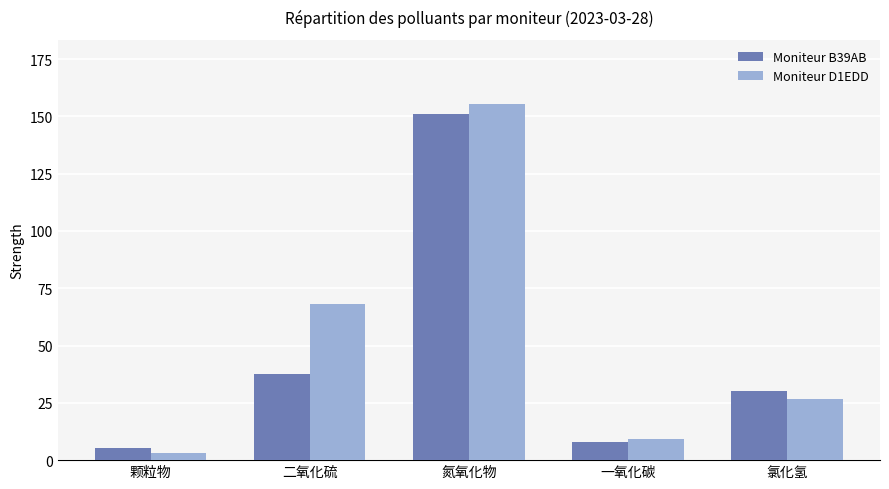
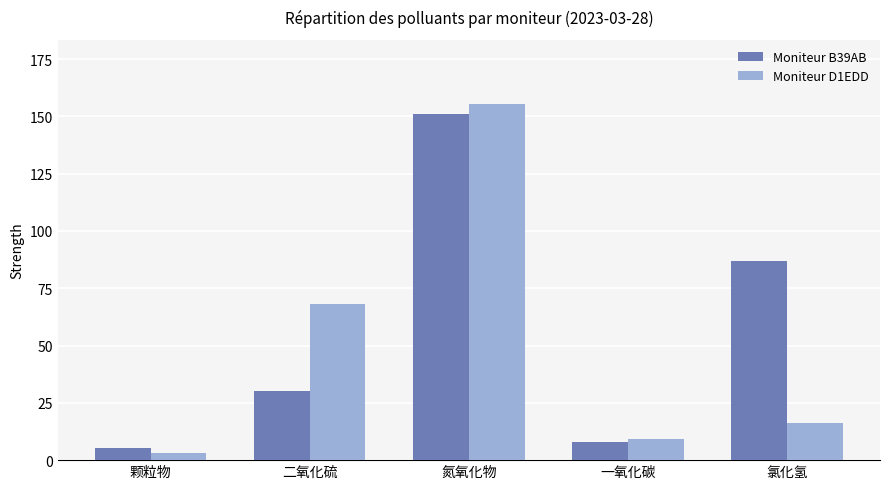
  {
    "Moniteur B39AB": {
      "颗粒物": 5,
-     "二氧化硫": 37,
+     "二氧化硫": 30,
      "氮氧化物": 151,
      "一氧化碳": 8,
-     "氯化氢": 30
+     "氯化氢": 87
    },
    "Moniteur D1EDD": {
      "颗粒物": 3,
      "二氧化硫": 68,
      "氮氧化物": 155,
      "一氧化碳": 9,
-     "氯化氢": 27
+     "氯化氢": 16
    }
  }
